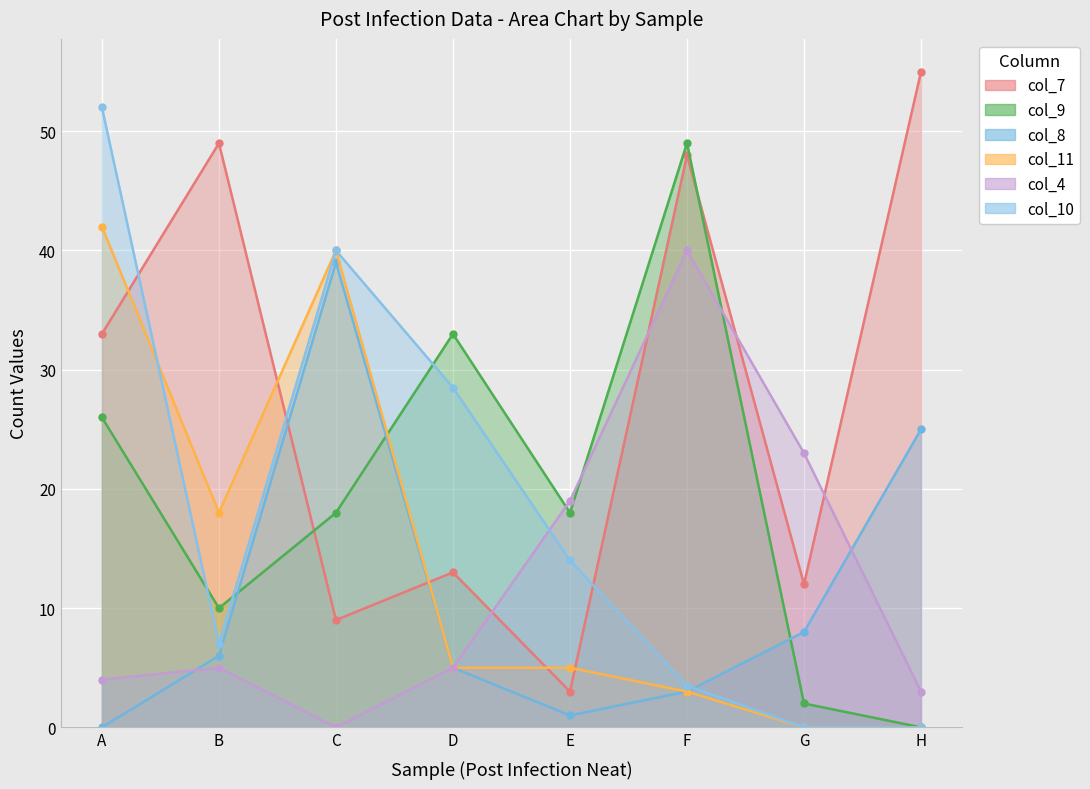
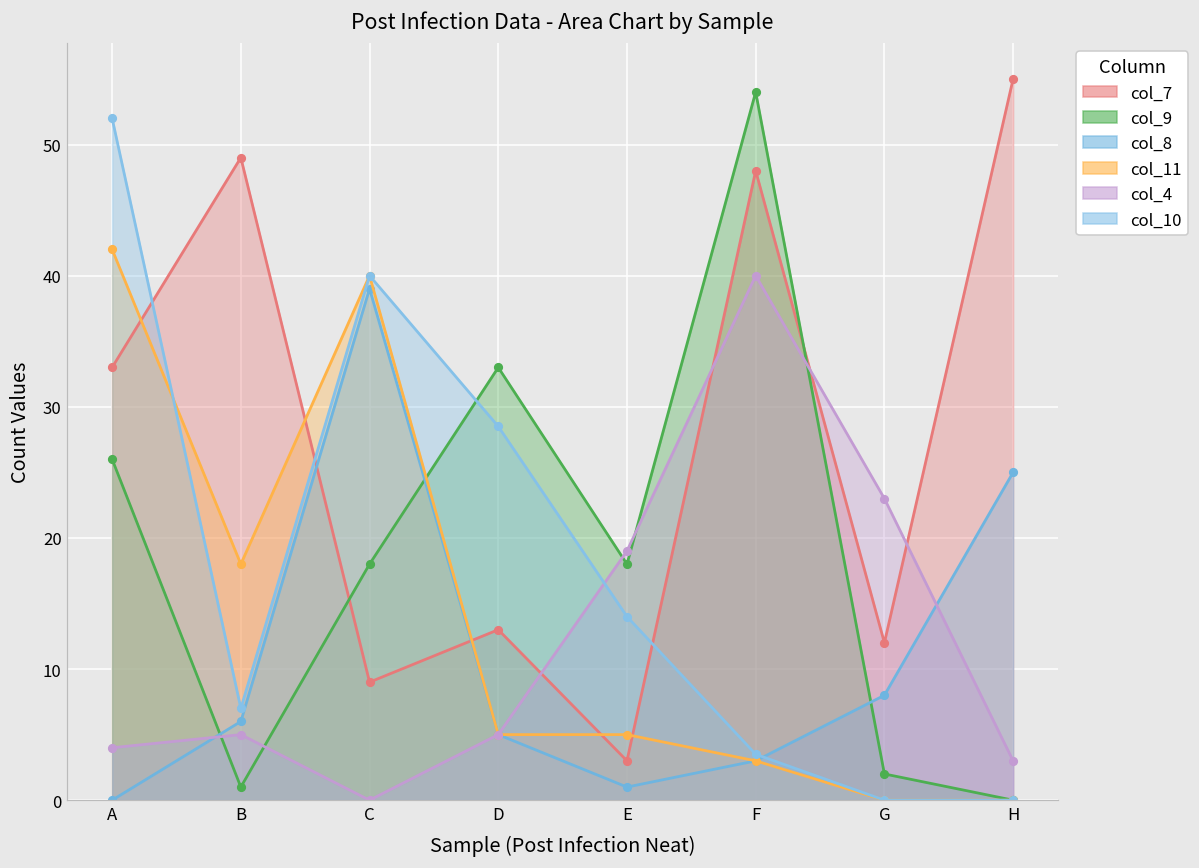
  {
    "col_9": {
      "A": 26,
-     "B": 10,
+     "B": 1,
      "C": 18,
      "D": 33,
      "E": 18,
-     "F": 49,
+     "F": 54,
      "G": 2
    }
  }
